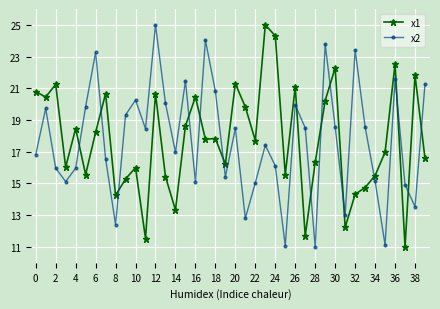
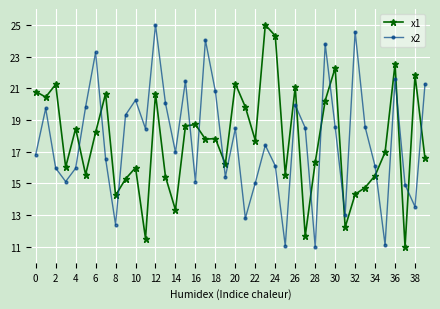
  {
    "x1": {
      "0": 20.8,
      "2": 21.2,
      "4": 18.5,
      "6": 18.2,
      "8": 14.2,
      "10": 16.0,
      "12": 20.7,
      "14": 13.3,
-     "16": 20.5,
+     "16": 18.7,
      "18": 17.8,
      "20": 21.3,
      "22": 17.7,
      "24": 24.3,
      "26": 21.1,
      "28": 16.3,
      "30": 22.3,
      "32": 14.3,
      "34": 15.5,
      "36": 22.5,
      "38": 21.8
    },
    "x2": {
      "0": 16.8,
      "2": 16.0,
      "4": 16.0,
      "6": 23.3,
      "8": 12.4,
      "10": 20.3,
      "12": 25.0,
      "14": 17.0,
      "16": 15.1,
      "18": 20.8,
      "20": 18.5,
      "22": 15.0,
      "24": 16.1,
      "26": 19.9,
      "28": 11.0,
      "30": 18.6,
-     "32": 23.4,
-     "34": 15.1,
+     "32": 24.6,
+     "34": 16.1,
      "36": 21.6,
      "38": 13.5
    }
  }
